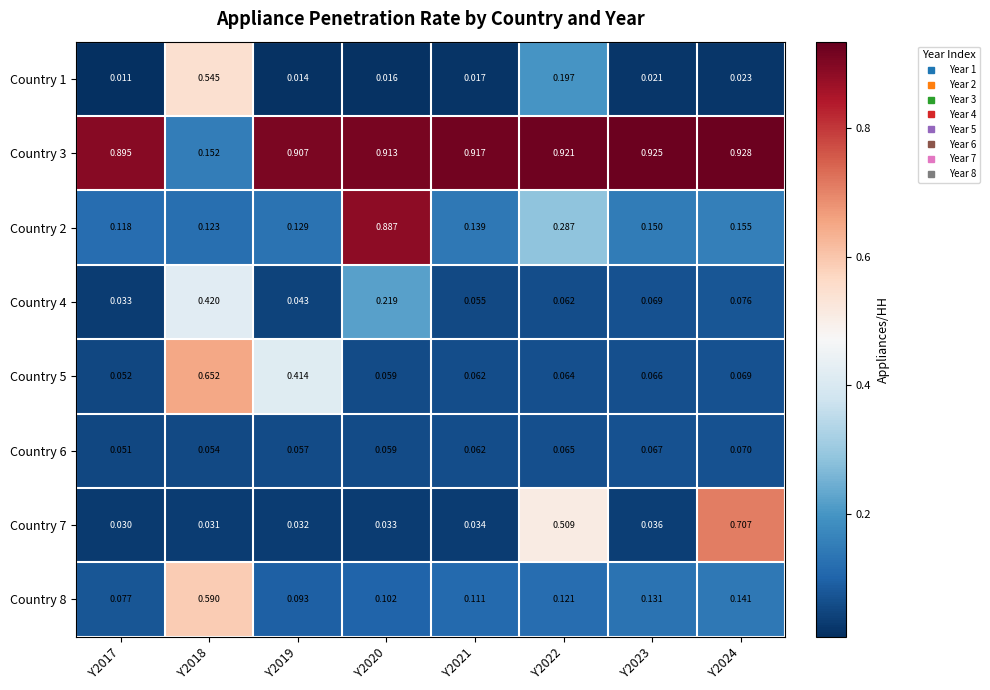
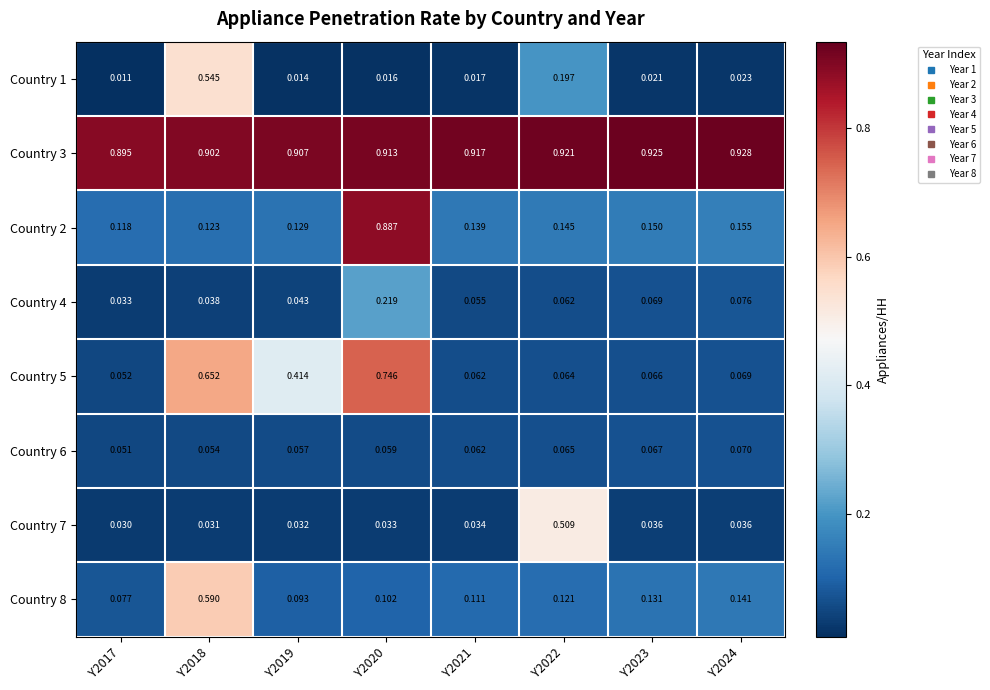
  {
    "Country 1": {
      "Y2017": 0.011,
      "Y2018": 0.545,
      "Y2019": 0.014,
      "Y2020": 0.016,
      "Y2021": 0.017,
      "Y2022": 0.197,
      "Y2023": 0.021,
      "Y2024": 0.023
    },
    "Country 3": {
      "Y2017": 0.895,
-     "Y2018": 0.152,
+     "Y2018": 0.902,
      "Y2019": 0.907,
      "Y2020": 0.913,
      "Y2021": 0.917,
      "Y2022": 0.921,
      "Y2023": 0.925,
      "Y2024": 0.928
    },
    "Country 2": {
      "Y2017": 0.118,
      "Y2018": 0.123,
      "Y2019": 0.129,
      "Y2020": 0.887,
      "Y2021": 0.139,
-     "Y2022": 0.287,
+     "Y2022": 0.145,
      "Y2023": 0.150,
      "Y2024": 0.155
    },
    "Country 4": {
      "Y2017": 0.033,
-     "Y2018": 0.420,
+     "Y2018": 0.038,
      "Y2019": 0.043,
      "Y2020": 0.219,
      "Y2021": 0.055,
      "Y2022": 0.062,
      "Y2023": 0.069,
      "Y2024": 0.076
    },
    "Country 5": {
      "Y2017": 0.052,
      "Y2018": 0.652,
      "Y2019": 0.414,
-     "Y2020": 0.059,
+     "Y2020": 0.746,
      "Y2021": 0.062,
      "Y2022": 0.064,
      "Y2023": 0.066,
      "Y2024": 0.069
    },
    "Country 6": {
      "Y2017": 0.051,
      "Y2018": 0.054,
      "Y2019": 0.057,
      "Y2020": 0.059,
      "Y2021": 0.062,
      "Y2022": 0.065,
      "Y2023": 0.067,
      "Y2024": 0.070
    },
    "Country 7": {
      "Y2017": 0.030,
      "Y2018": 0.031,
      "Y2019": 0.032,
      "Y2020": 0.033,
      "Y2021": 0.034,
      "Y2022": 0.509,
      "Y2023": 0.036,
-     "Y2024": 0.707
+     "Y2024": 0.036
    },
    "Country 8": {
      "Y2017": 0.077,
      "Y2018": 0.590,
      "Y2019": 0.093,
      "Y2020": 0.102,
      "Y2021": 0.111,
      "Y2022": 0.121,
      "Y2023": 0.131,
      "Y2024": 0.141
    }
  }
